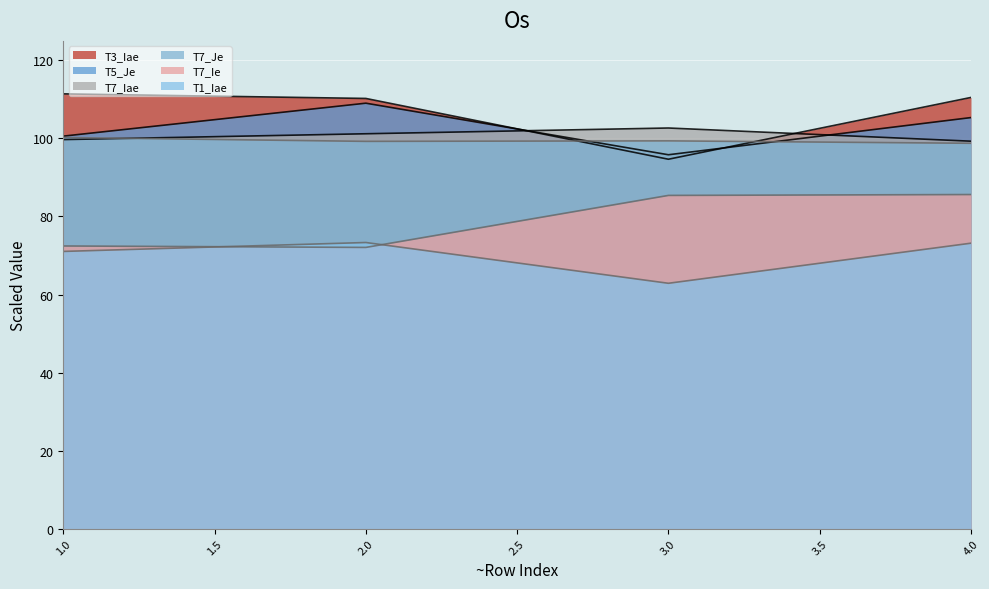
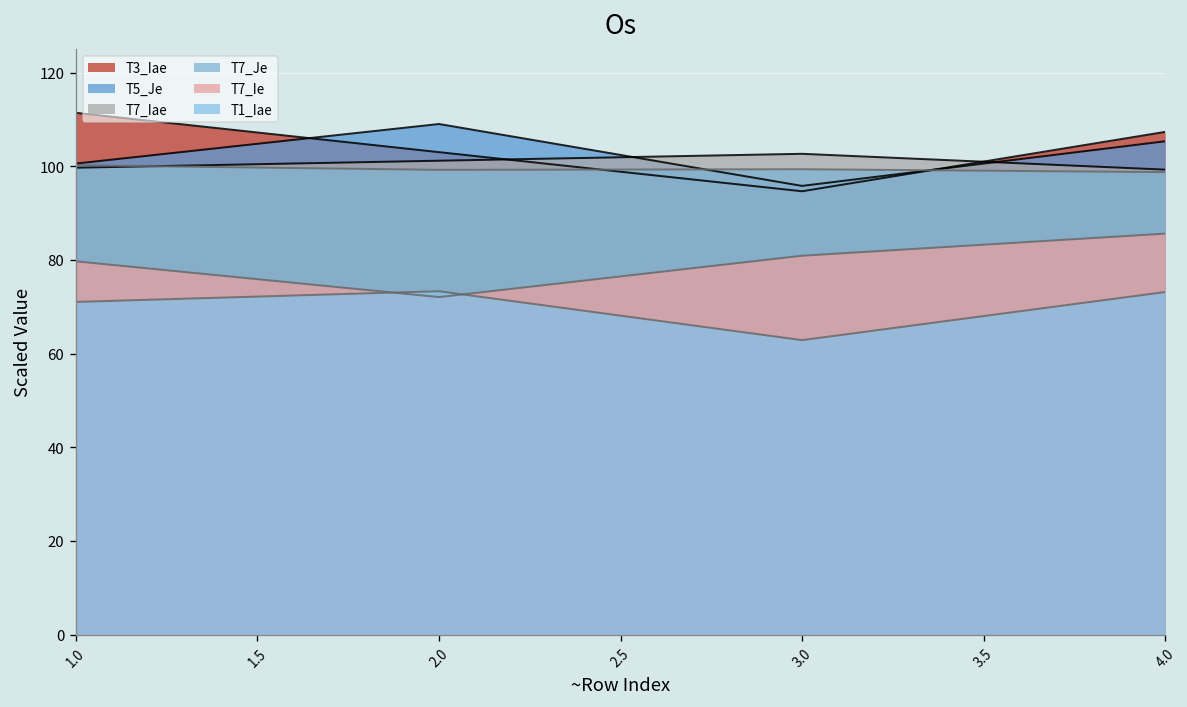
  {
    "T3_Iae": {
      "1.0": 111,
-     "2.0": 110,
+     "2.0": 103,
      "3.0": 95,
-     "4.0": 111
+     "4.0": 107
    },
    "T7_Iae": {
      "2.0": 101,
      "3.0": 103
    },
    "T7_Ie": {
-     "1.0": 72,
+     "1.0": 80,
      "2.0": 72,
-     "3.0": 85,
+     "3.0": 81,
      "4.0": 86
    }
  }
